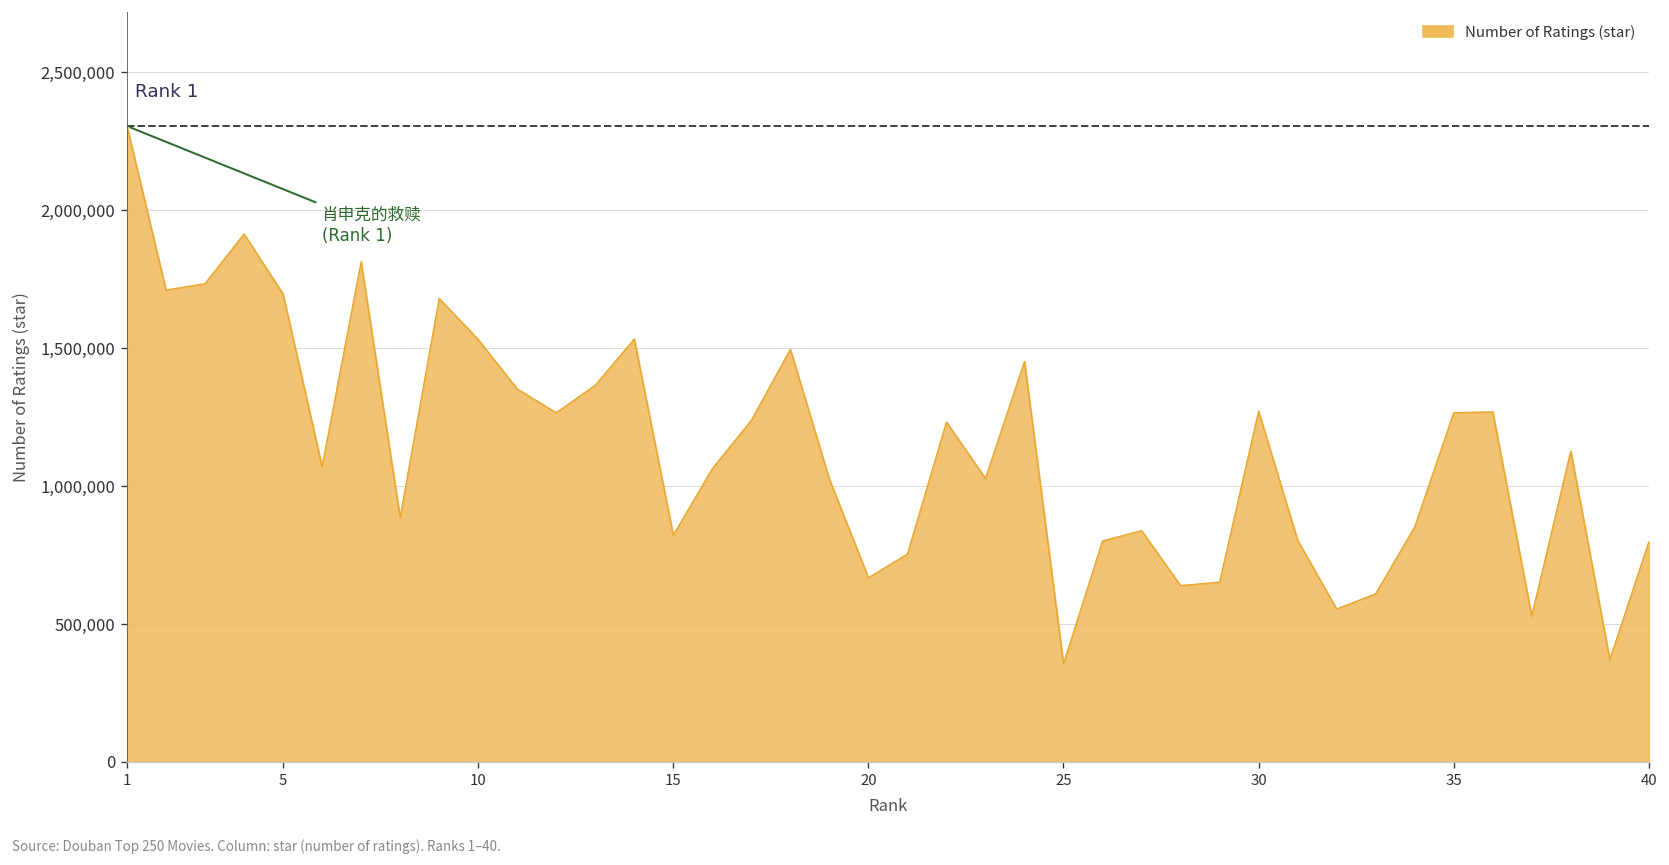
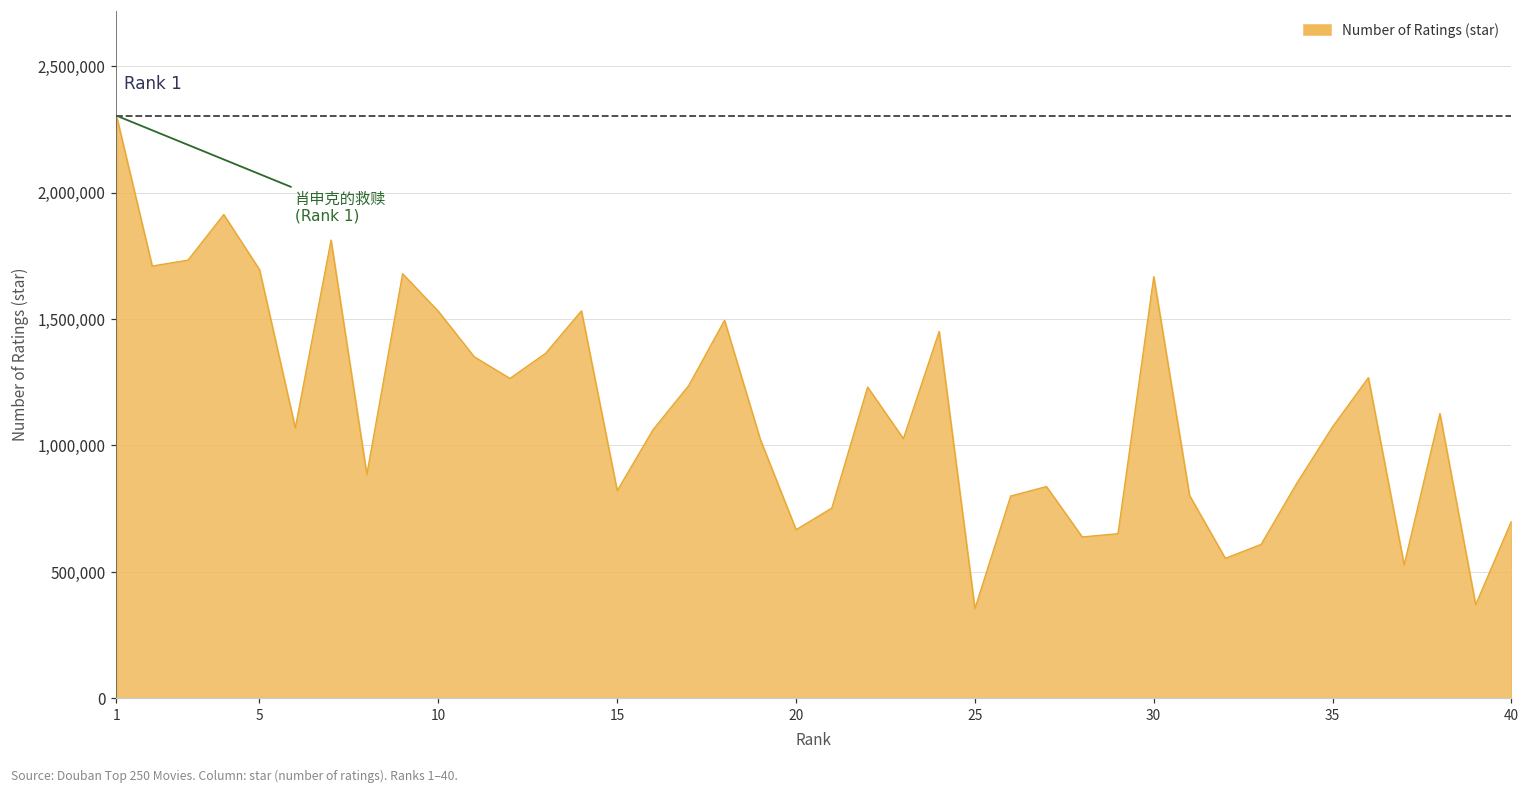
  {
    "5": "1,700,000",
    "10": "1,530,000",
    "15": "820,000",
    "20": "670,000",
    "25": "350,000",
-   "30": "1,270,000",
-   "35": "1,270,000",
-   "40": "800,000"
+   "30": "1,670,000",
+   "35": "1,070,000",
+   "40": "700,000"
  }
